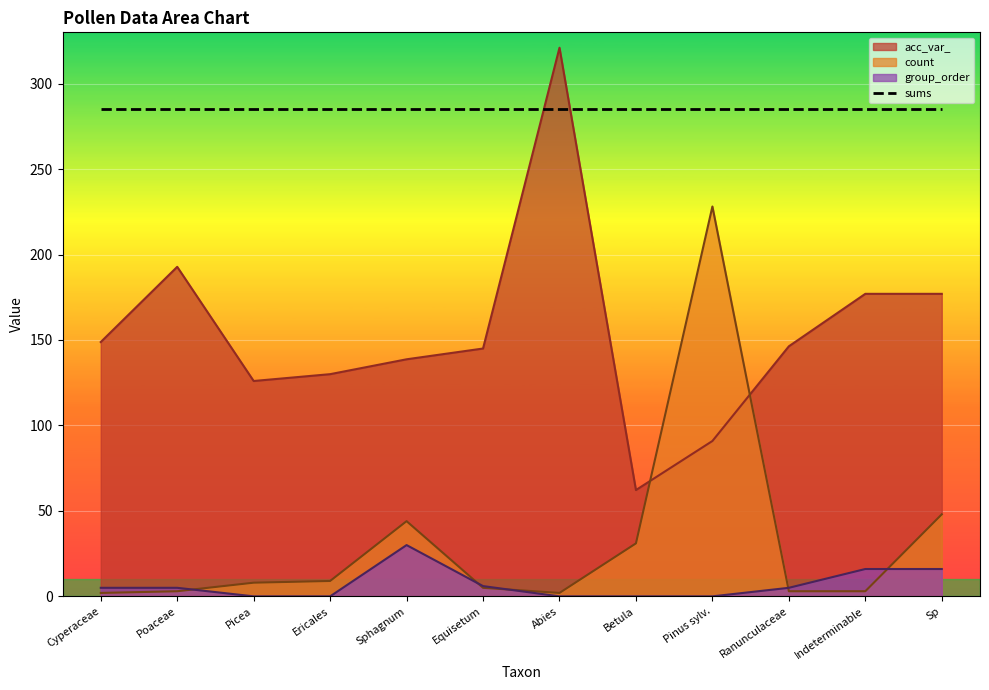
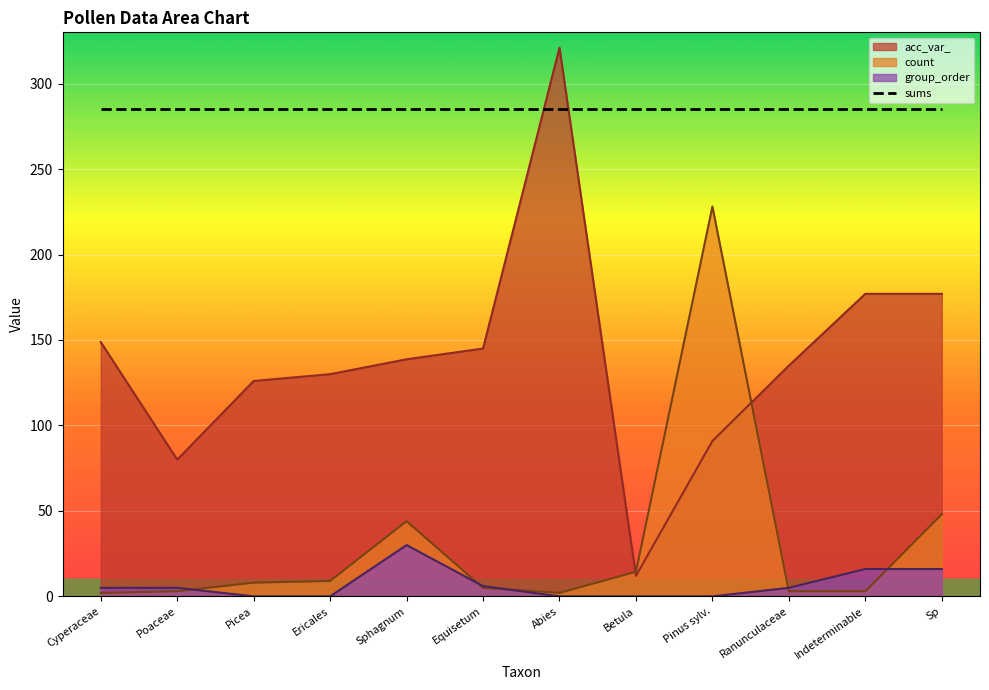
  {
    "acc_var_": {
      "Cyperaceae": 149,
-     "Poaceae": 193,
+     "Poaceae": 80,
      "Picea": 126,
      "Ericales": 130,
      "Sphagnum": 139,
      "Equisetum": 145,
      "Abies": 321,
-     "Betula": 62,
+     "Betula": 12,
      "Pinus sylv.": 91,
-     "Ranunculaceae": 146,
+     "Ranunculaceae": 135,
      "Indeterminable": 177,
      "Sp": 177
    },
    "count": {
      "Sphagnum": 44,
-     "Betula": 31,
+     "Betula": 14,
      "Pinus sylv.": 228,
      "Sp": 48
    },
    "group_order": {
      "Sphagnum": 30,
      "Indeterminable": 16,
      "Sp": 16
    },
    "sums": {
      "Cyperaceae": 285,
      "Poaceae": 285,
      "Picea": 285,
      "Ericales": 285,
      "Sphagnum": 285,
      "Equisetum": 285,
      "Abies": 285,
      "Betula": 285,
      "Pinus sylv.": 285,
      "Ranunculaceae": 285,
      "Indeterminable": 285,
      "Sp": 285
    }
  }
